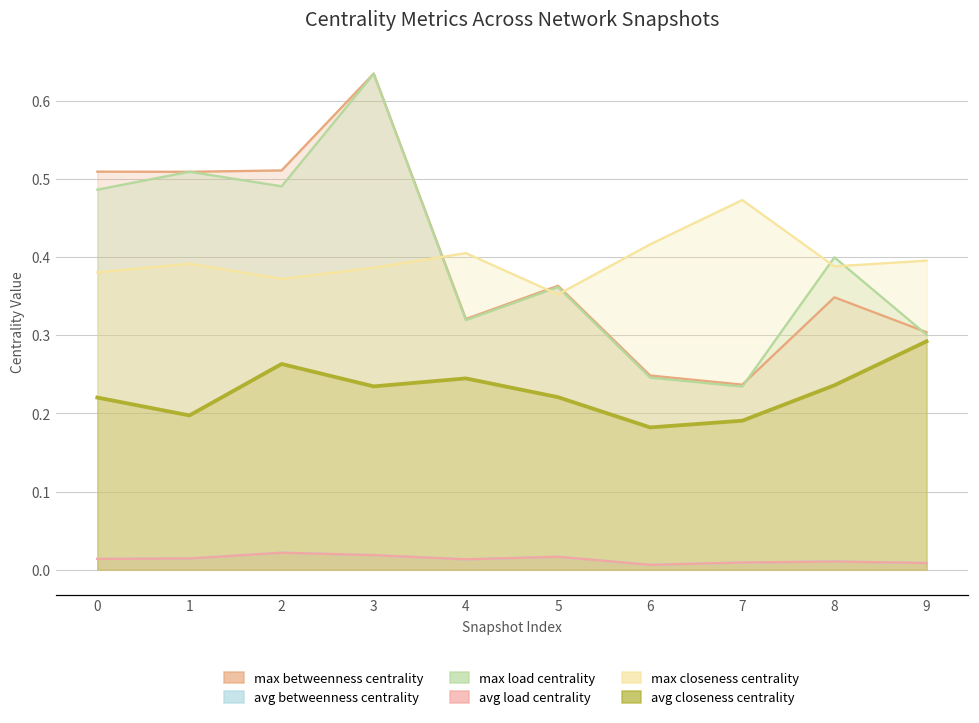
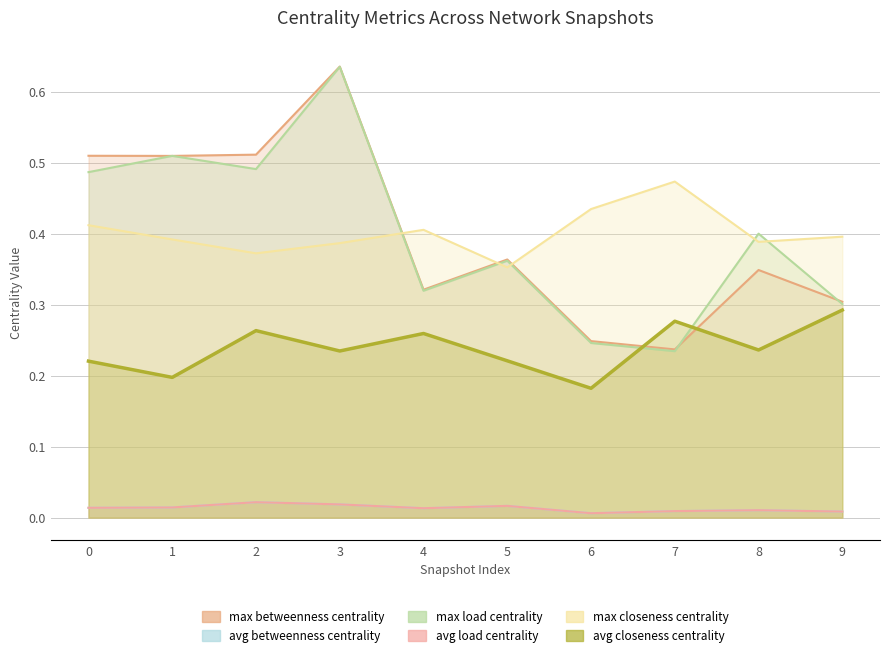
  {
    "max load centrality": {
      "0": 0.49,
      "2": 0.49,
      "8": 0.40
    },
    "max closeness centrality": {
-     "0": 0.38,
+     "0": 0.41,
      "1": 0.39,
      "2": 0.37,
      "3": 0.39,
      "4": 0.41,
      "5": 0.35,
-     "6": 0.42,
+     "6": 0.43,
      "7": 0.47,
      "8": 0.39,
      "9": 0.40
    },
    "avg closeness centrality": {
      "0": 0.22,
      "1": 0.20,
      "2": 0.26,
      "3": 0.23,
-     "4": 0.24,
+     "4": 0.26,
      "5": 0.22,
      "6": 0.18,
-     "7": 0.19,
+     "7": 0.28,
      "8": 0.24,
      "9": 0.29
    }
  }
